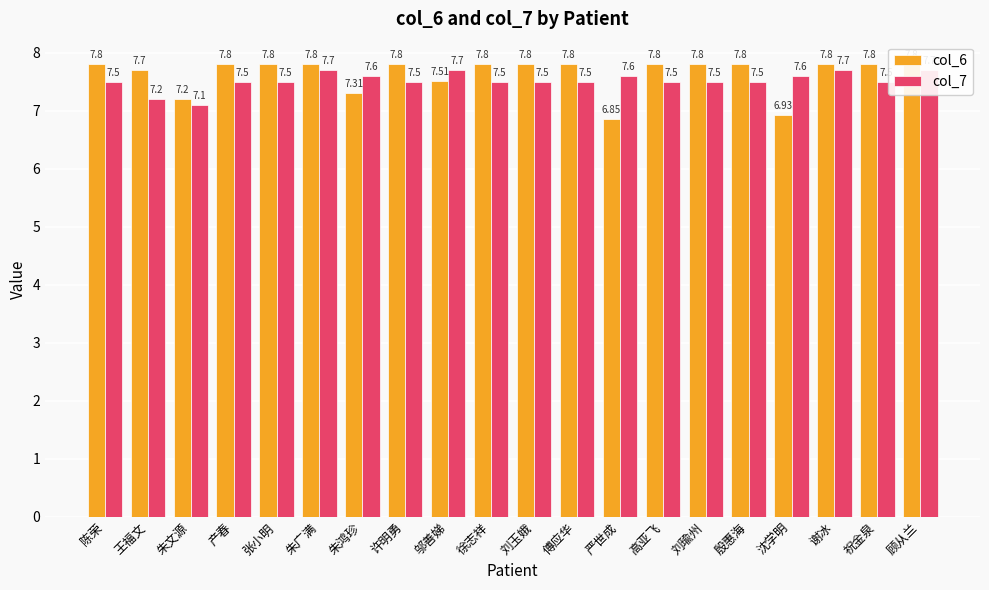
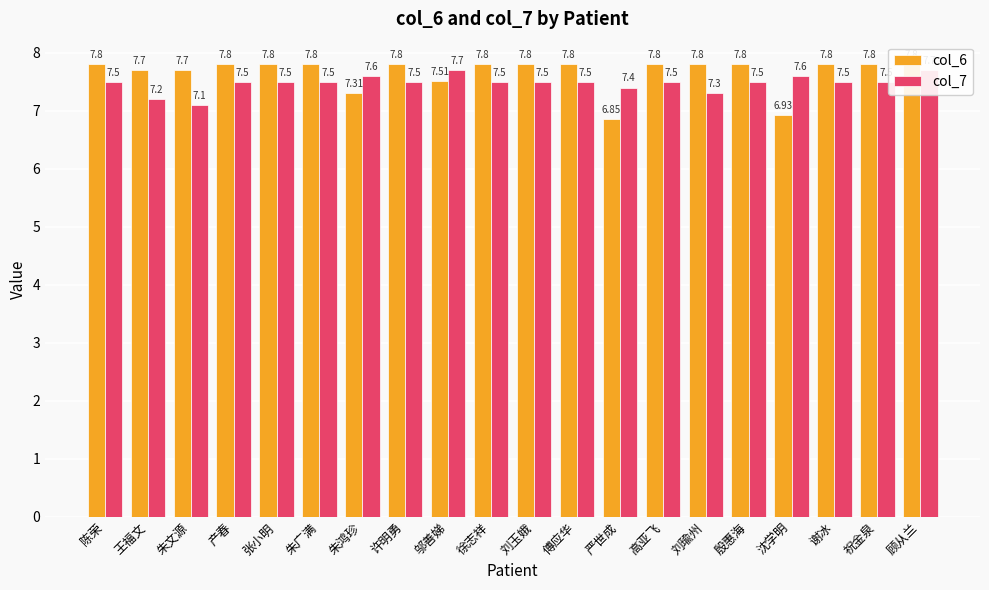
  {
    "col_6": {
      "陈荣": 7.8,
      "王福文": 7.7,
-     "朱文源": 7.2,
+     "朱文源": 7.7,
      "产春": 7.8,
      "张小明": 7.8,
      "朱广满": 7.8,
      "朱鸿珍": 7.31,
      "许明勇": 7.8,
      "邬善娣": 7.51,
      "徐志祥": 7.8,
      "刘玉娥": 7.8,
      "傅应华": 7.8,
      "严世成": 6.85,
      "高亚飞": 7.8,
      "刘瑜州": 7.8,
      "殷惠海": 7.8,
      "沈学明": 6.93,
      "谢冰": 7.8,
      "祝金泉": 7.8
    },
    "col_7": {
      "陈荣": 7.5,
      "王福文": 7.2,
      "朱文源": 7.1,
      "产春": 7.5,
      "张小明": 7.5,
-     "朱广满": 7.7,
+     "朱广满": 7.5,
      "朱鸿珍": 7.6,
      "许明勇": 7.5,
      "邬善娣": 7.7,
      "徐志祥": 7.5,
      "刘玉娥": 7.5,
      "傅应华": 7.5,
-     "严世成": 7.6,
+     "严世成": 7.4,
      "高亚飞": 7.5,
-     "刘瑜州": 7.5,
+     "刘瑜州": 7.3,
      "殷惠海": 7.5,
      "沈学明": 7.6,
-     "谢冰": 7.7
+     "谢冰": 7.5
    }
  }
